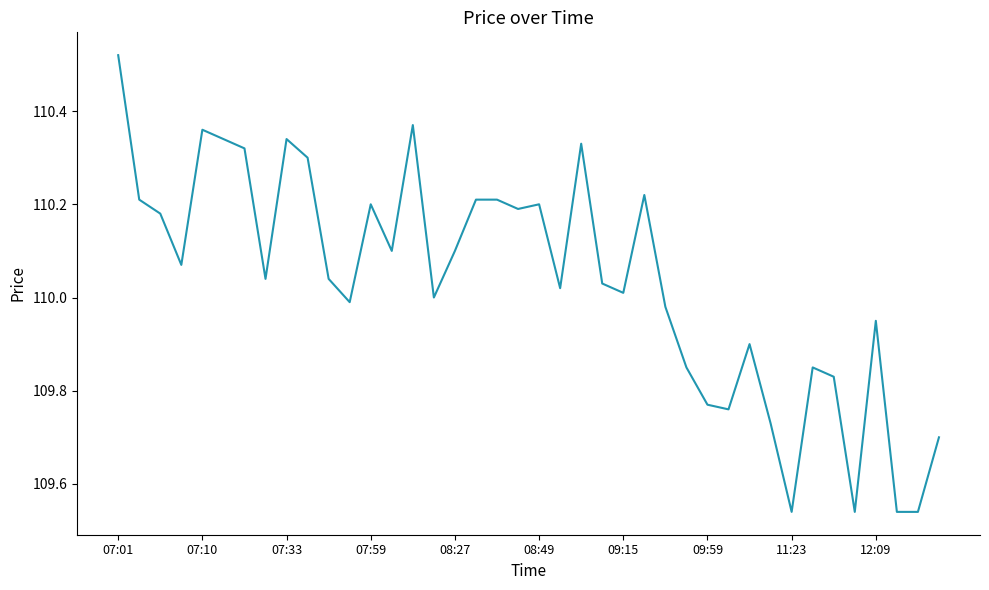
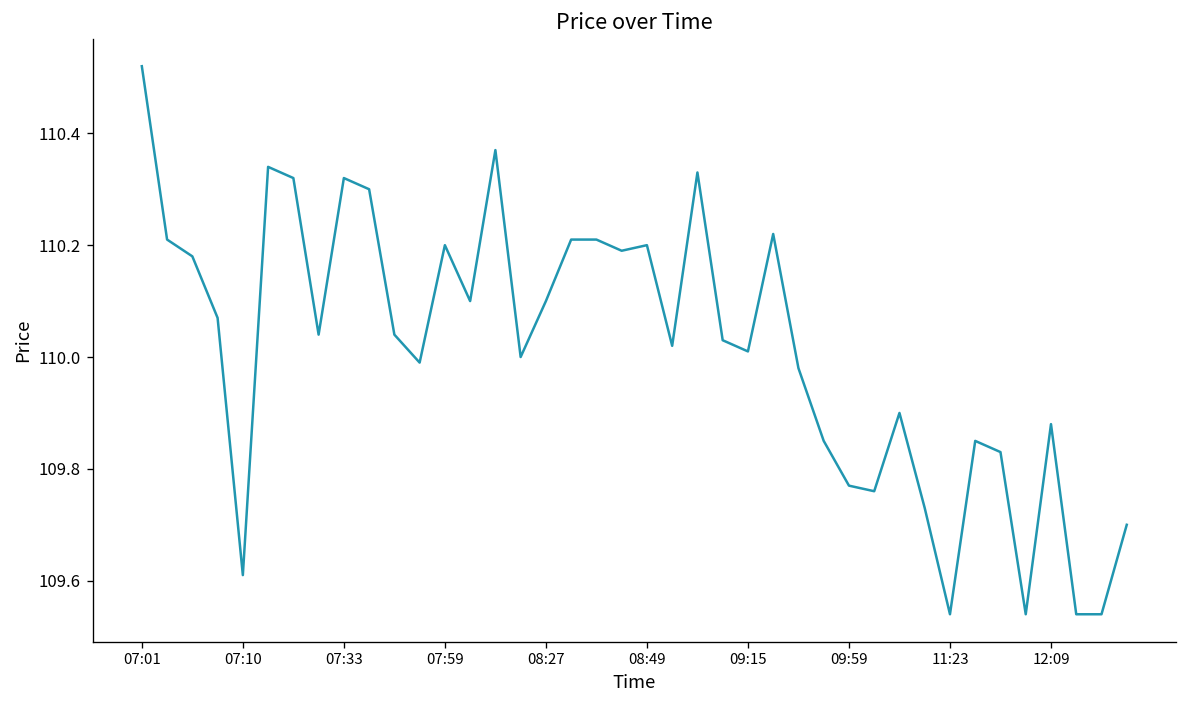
  {
    "07:01": 110.52,
-   "07:10": 110.36,
-   "07:33": 110.34,
+   "07:10": 109.61,
+   "07:33": 110.32,
    "07:59": 110.20,
    "08:27": 110.10,
    "08:49": 110.20,
    "09:15": 110.01,
    "09:59": 109.77,
    "11:23": 109.54,
-   "12:09": 109.95
+   "12:09": 109.88
  }
